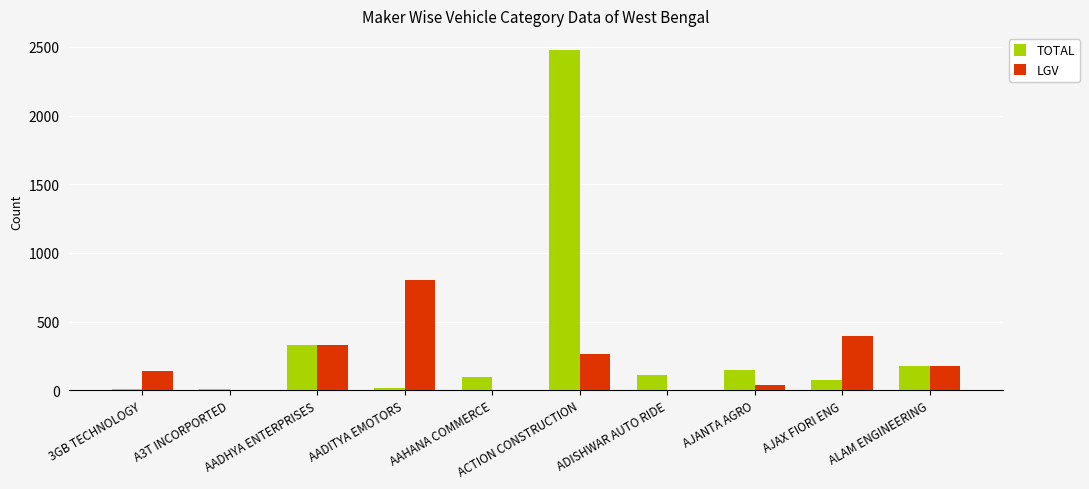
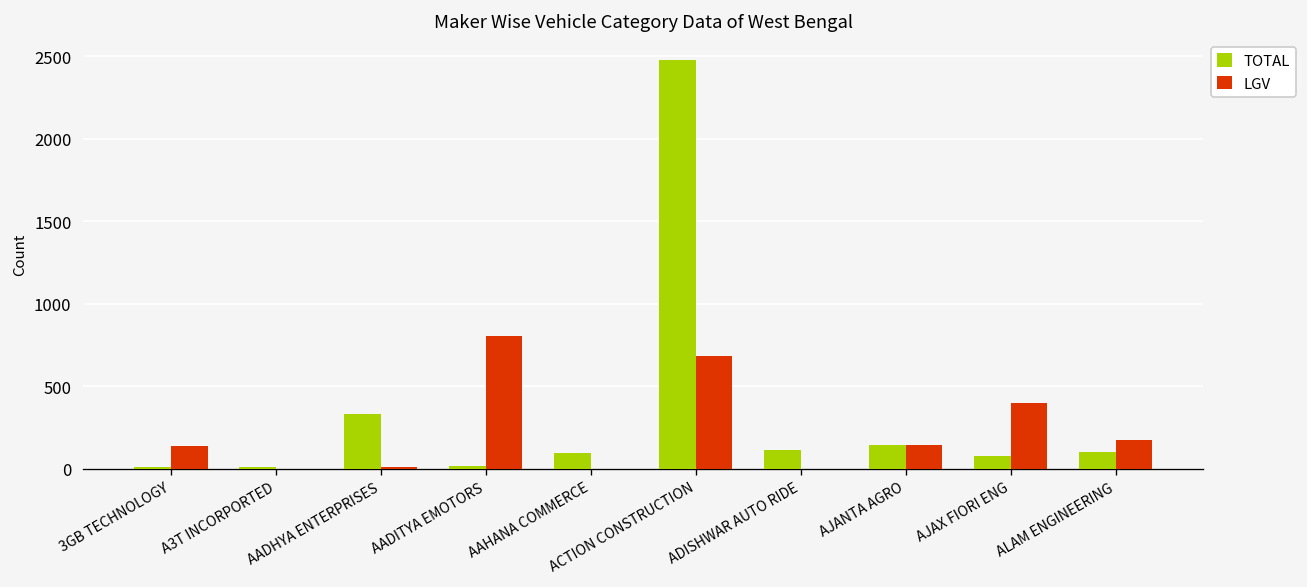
  {
    "TOTAL": {
      "AADHYA ENTERPRISES": 330,
      "AAHANA COMMERCE": 90,
      "ACTION CONSTRUCTION": 2480,
      "ADISHWAR AUTO RIDE": 110,
      "AJANTA AGRO": 140,
      "AJAX FIORI ENG": 70,
-     "ALAM ENGINEERING": 170
+     "ALAM ENGINEERING": 100
    },
    "LGV": {
      "3GB TECHNOLOGY": 140,
      "A3T INCORPORTED": 0,
-     "AADHYA ENTERPRISES": 330,
+     "AADHYA ENTERPRISES": 10,
      "AADITYA EMOTORS": 800,
      "AAHANA COMMERCE": 0,
-     "ACTION CONSTRUCTION": 270,
+     "ACTION CONSTRUCTION": 680,
      "ADISHWAR AUTO RIDE": 0,
-     "AJANTA AGRO": 40,
+     "AJANTA AGRO": 140,
      "AJAX FIORI ENG": 400,
      "ALAM ENGINEERING": 170
    }
  }
